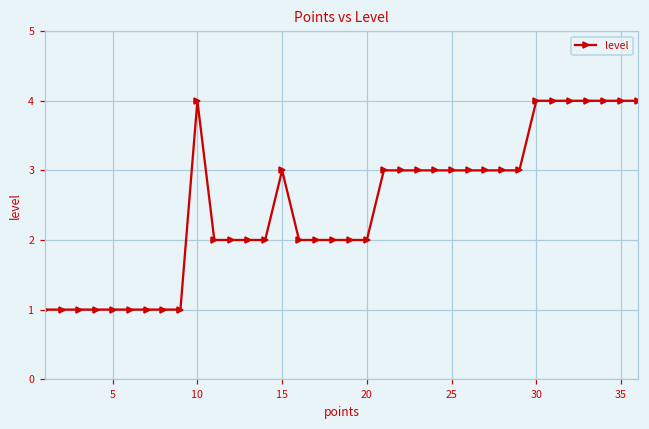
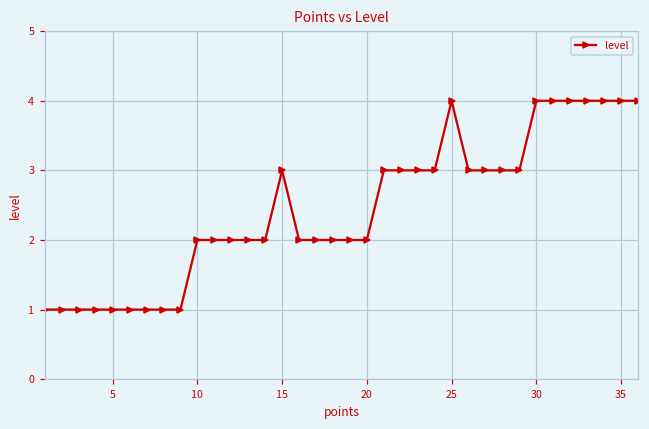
  {
    "5": 1,
-   "10": 4,
+   "10": 2,
    "15": 3,
    "20": 2,
-   "25": 3,
+   "25": 4,
    "30": 4,
    "35": 4
  }
